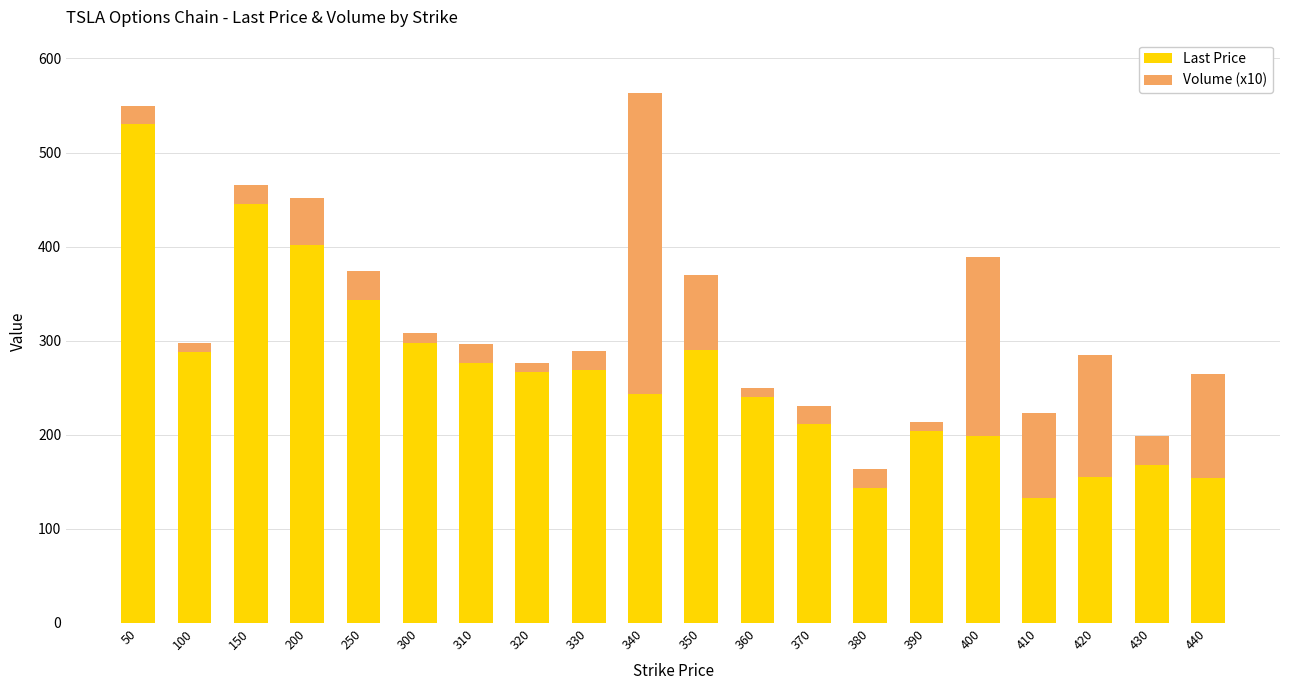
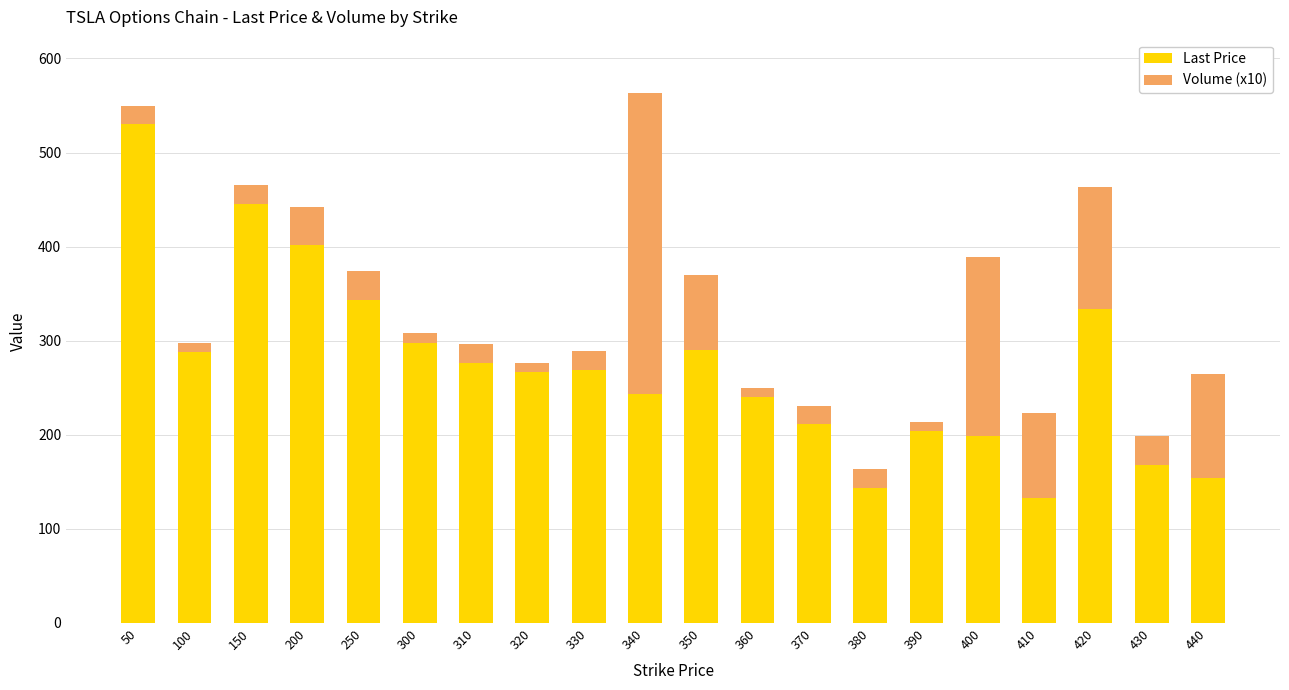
  {
    "Last Price": {
      "50": 530,
      "100": 290,
      "150": 450,
      "200": 400,
      "250": 340,
      "300": 300,
      "310": 280,
      "320": 270,
      "330": 270,
      "340": 240,
      "350": 290,
      "360": 240,
      "370": 210,
      "380": 140,
      "390": 200,
      "400": 200,
      "410": 130,
-     "420": 160,
+     "420": 330,
      "430": 170,
      "440": 150
    },
    "Volume (x10)": {
      "50": 20,
      "100": 10,
      "150": 20,
-     "200": 50,
+     "200": 40,
      "250": 30,
      "300": 10,
      "310": 20,
      "320": 10,
      "330": 20,
      "340": 320,
      "350": 80,
      "360": 10,
      "370": 20,
      "380": 20,
      "390": 10,
      "400": 190,
      "410": 90,
      "420": 130,
      "430": 30,
      "440": 110
    }
  }
